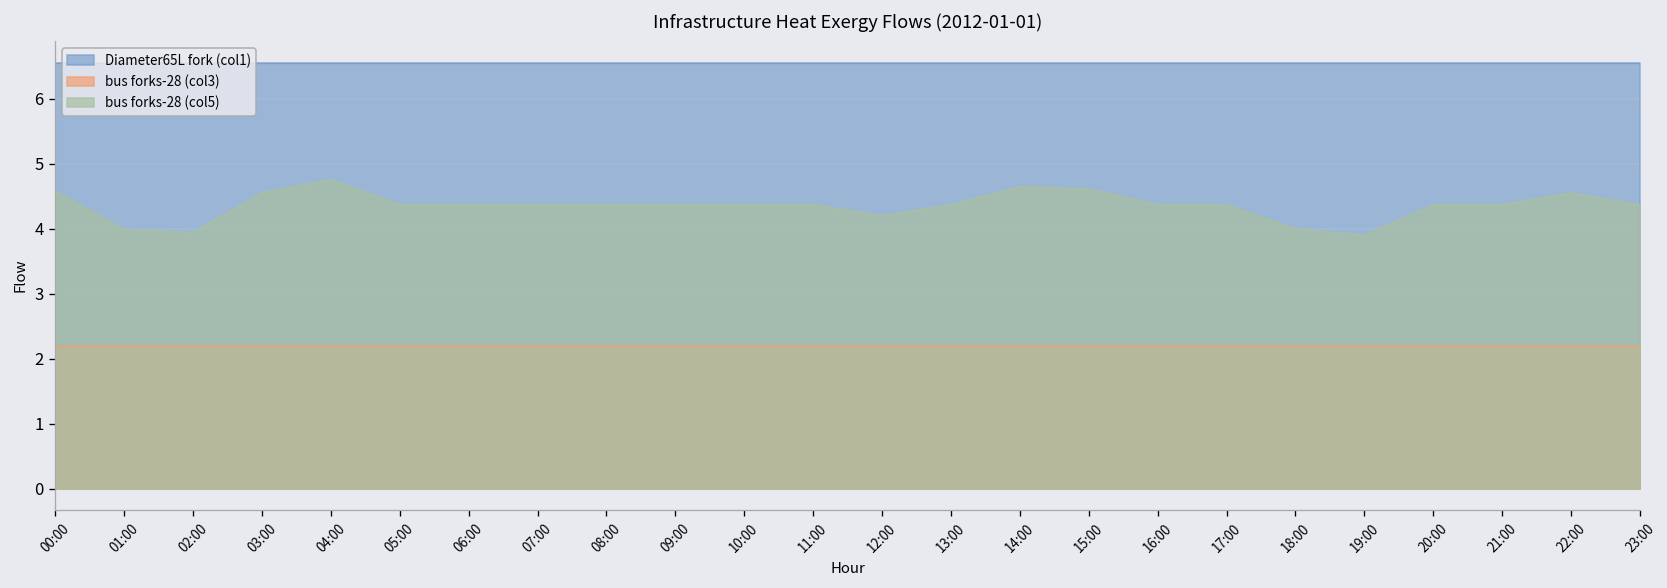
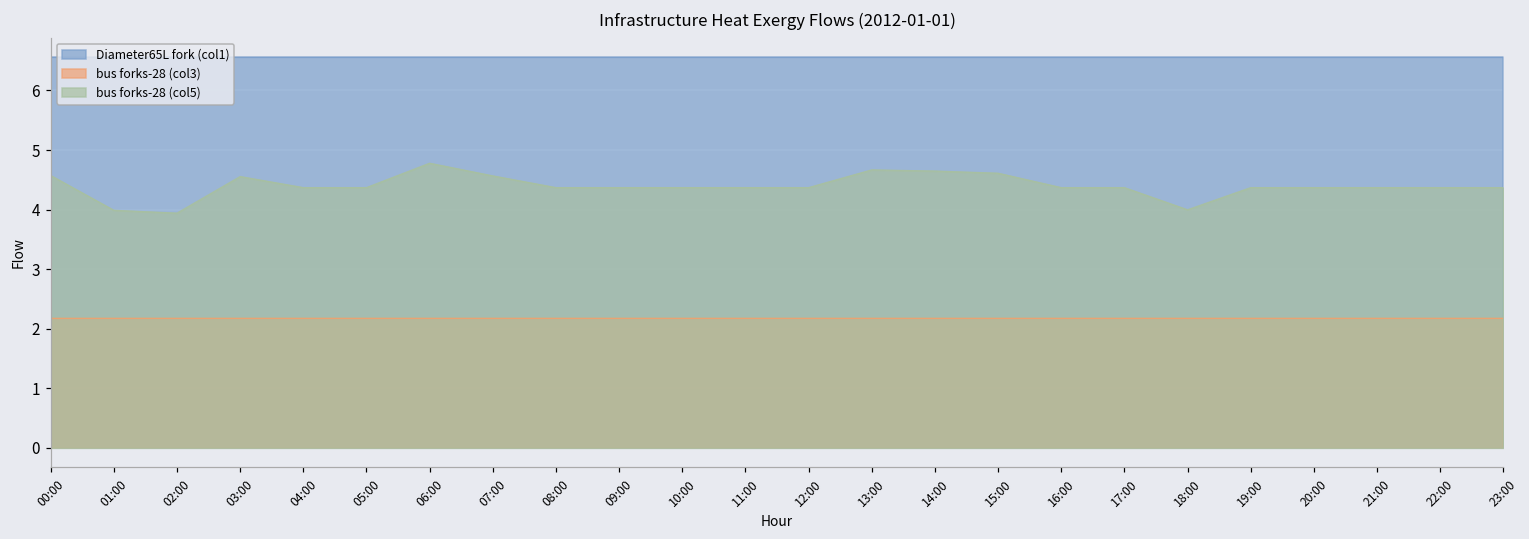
  {
    "Diameter65L fork (col1)": {
      "00:00": 6.6,
      "03:00": 6.6,
      "04:00": 6.6,
      "05:00": 6.6,
      "06:00": 6.6,
      "07:00": 6.6,
      "08:00": 6.6,
      "09:00": 6.6,
      "10:00": 6.6,
      "11:00": 6.6,
      "12:00": 6.6,
      "13:00": 6.6,
      "14:00": 6.6,
      "15:00": 6.6,
      "16:00": 6.6,
      "17:00": 6.6,
      "18:00": 6.6,
      "19:00": 6.6,
      "20:00": 6.6,
      "21:00": 6.6,
      "22:00": 6.6,
      "23:00": 6.6
    },
    "bus forks-28 (col3)": {
      "00:00": 2.2,
      "01:00": 2.2,
      "02:00": 2.2,
      "03:00": 2.2,
      "04:00": 2.2,
      "05:00": 2.2,
      "06:00": 2.2,
      "07:00": 2.2,
      "08:00": 2.2,
      "09:00": 2.2,
      "10:00": 2.2,
      "11:00": 2.2,
      "12:00": 2.2,
      "13:00": 2.2,
      "14:00": 2.2,
      "15:00": 2.2,
      "16:00": 2.2,
      "17:00": 2.2,
      "18:00": 2.2,
      "19:00": 2.2,
      "20:00": 2.2,
      "21:00": 2.2,
      "22:00": 2.2,
      "23:00": 2.2
    },
    "bus forks-28 (col5)": {
      "00:00": 4.6,
      "01:00": 4.0,
      "02:00": 3.9,
      "03:00": 4.6,
-     "04:00": 4.8,
+     "04:00": 4.4,
      "05:00": 4.4,
-     "06:00": 4.4,
-     "07:00": 4.4,
+     "06:00": 4.8,
+     "07:00": 4.6,
      "08:00": 4.4,
      "09:00": 4.4,
      "10:00": 4.4,
      "11:00": 4.4,
-     "12:00": 4.2,
-     "13:00": 4.4,
+     "12:00": 4.4,
+     "13:00": 4.7,
      "14:00": 4.6,
      "15:00": 4.6,
      "16:00": 4.4,
      "17:00": 4.4,
      "18:00": 4.0,
-     "19:00": 3.9,
+     "19:00": 4.4,
      "20:00": 4.4,
      "21:00": 4.4,
-     "22:00": 4.5,
+     "22:00": 4.4,
      "23:00": 4.4
    }
  }
